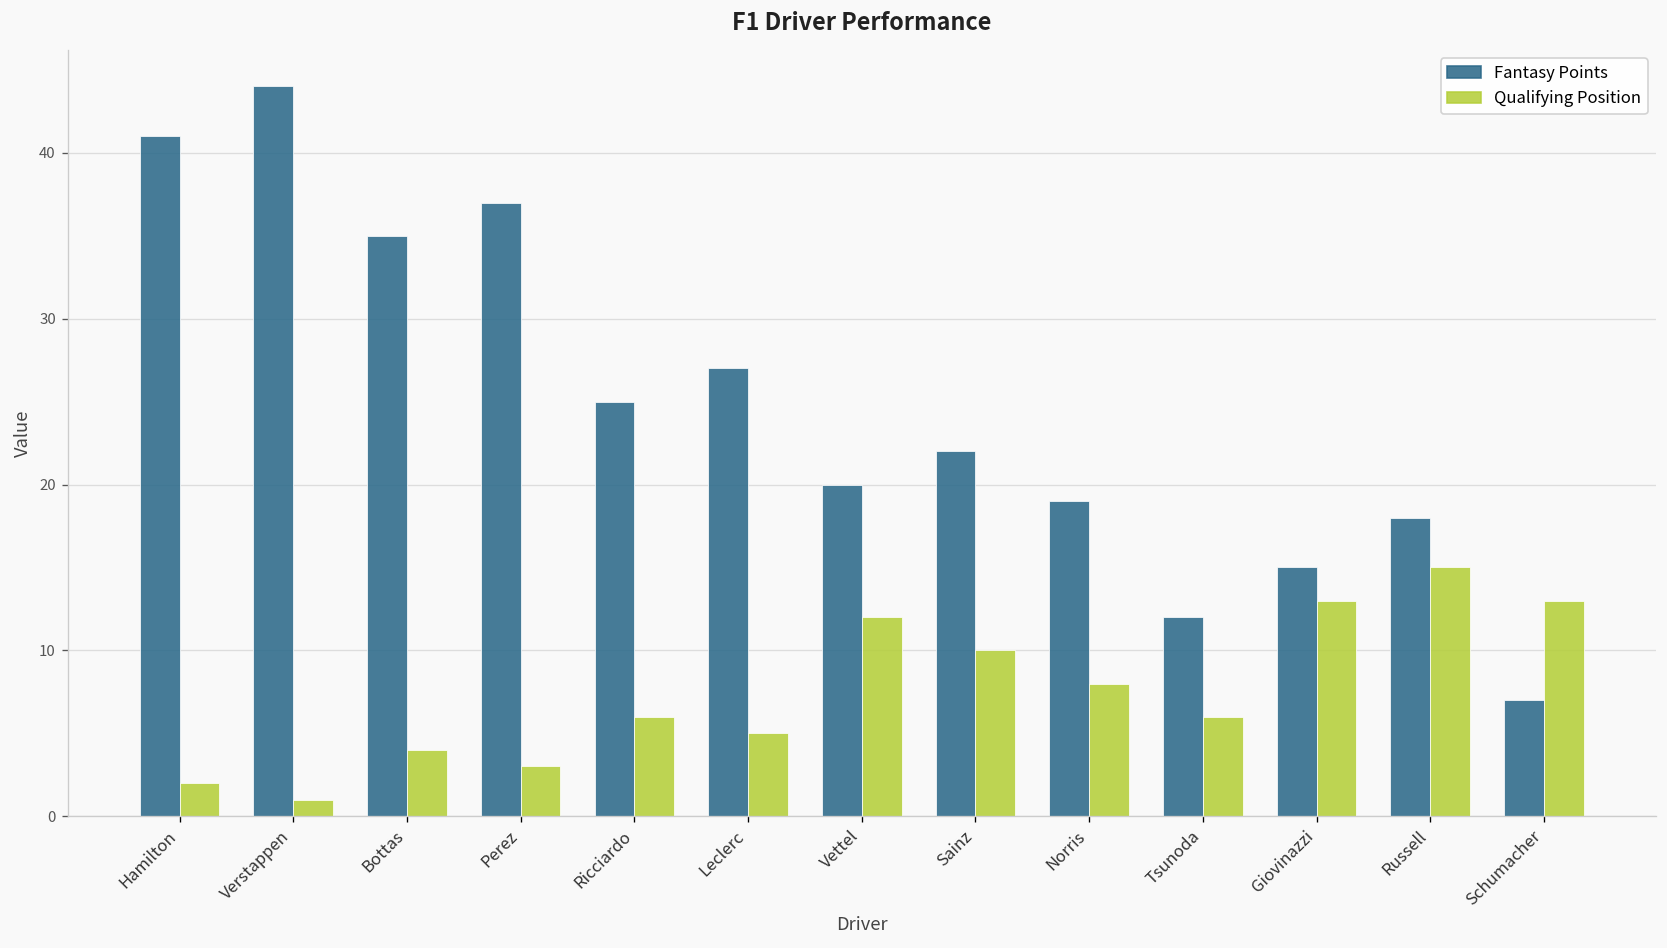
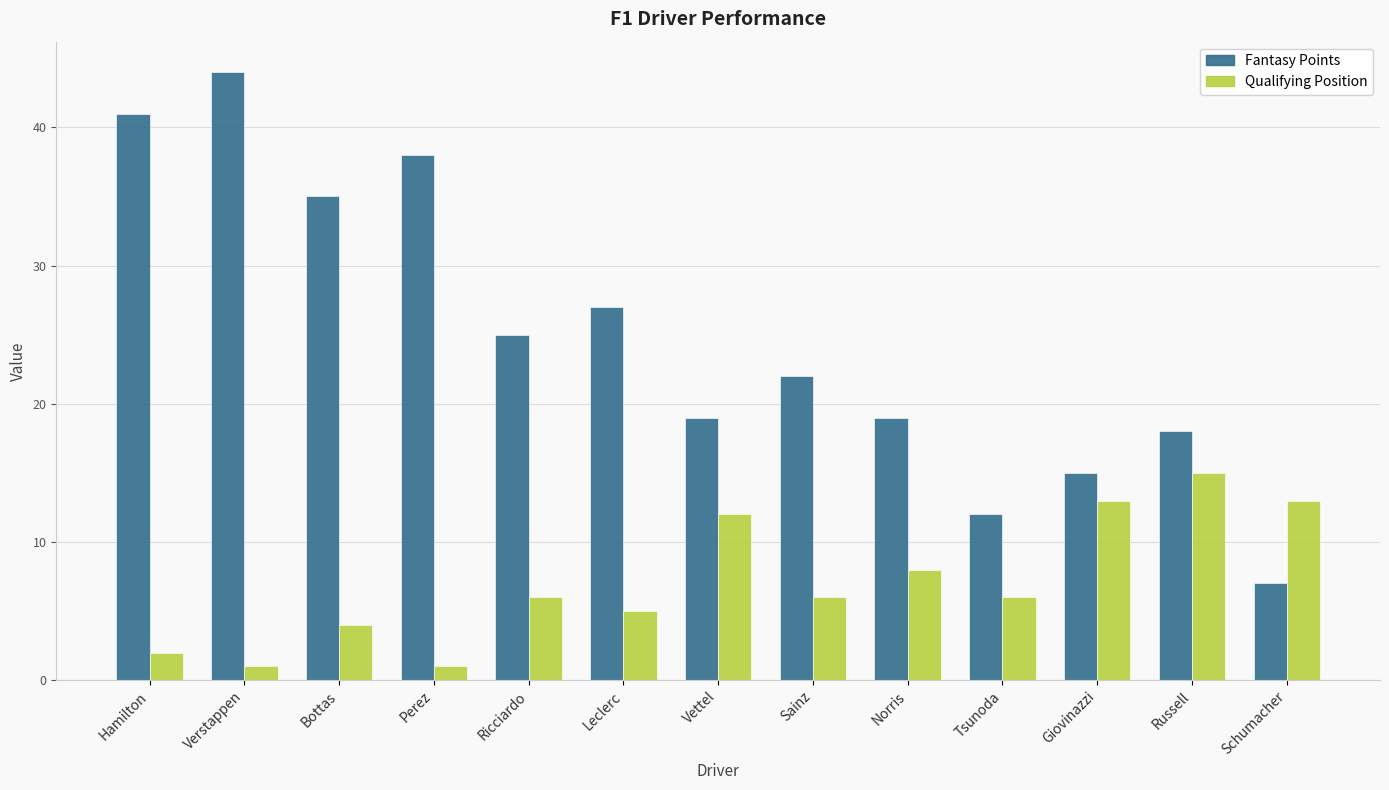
  {
    "Fantasy Points": {
      "Hamilton": 41,
      "Verstappen": 44,
      "Bottas": 35,
-     "Perez": 37,
+     "Perez": 38,
      "Ricciardo": 25,
      "Leclerc": 27,
-     "Vettel": 20,
+     "Vettel": 19,
      "Sainz": 22,
      "Norris": 19,
      "Tsunoda": 12,
      "Giovinazzi": 15,
      "Russell": 18,
      "Schumacher": 7
    },
    "Qualifying Position": {
      "Hamilton": 2,
      "Verstappen": 1,
      "Bottas": 4,
-     "Perez": 3,
+     "Perez": 1,
      "Ricciardo": 6,
      "Leclerc": 5,
      "Vettel": 12,
-     "Sainz": 10,
+     "Sainz": 6,
      "Norris": 8,
      "Tsunoda": 6,
      "Giovinazzi": 13,
      "Russell": 15,
      "Schumacher": 13
    }
  }
